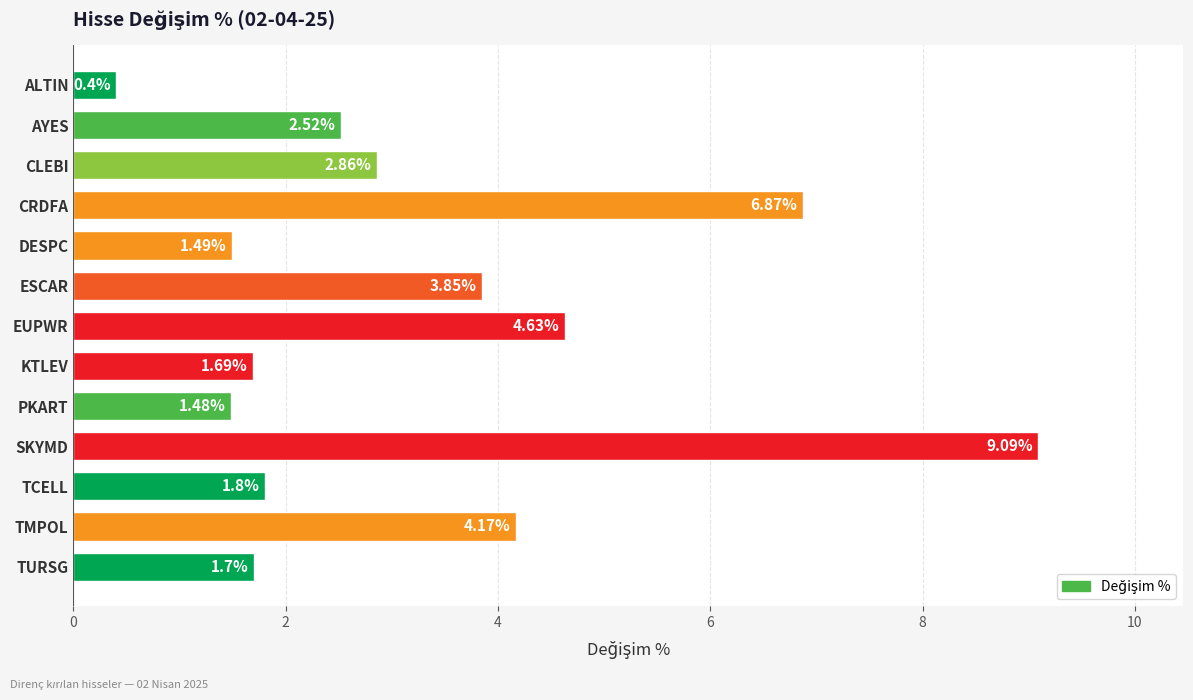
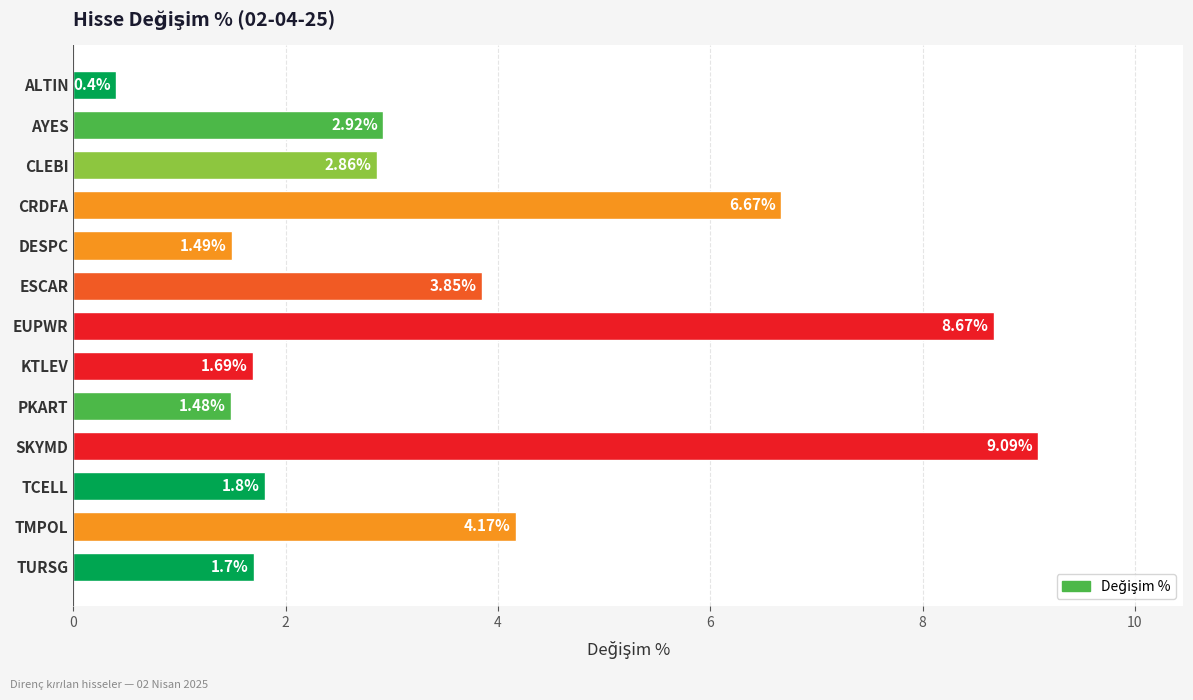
  {
    "ALTIN": "0.4%",
-   "AYES": "2.52%",
+   "AYES": "2.92%",
    "CLEBI": "2.86%",
-   "CRDFA": "6.87%",
+   "CRDFA": "6.67%",
    "DESPC": "1.49%",
    "ESCAR": "3.85%",
-   "EUPWR": "4.63%",
+   "EUPWR": "8.67%",
    "KTLEV": "1.69%",
    "PKART": "1.48%",
    "SKYMD": "9.09%",
    "TCELL": "1.8%",
    "TMPOL": "4.17%",
    "TURSG": "1.7%"
  }
